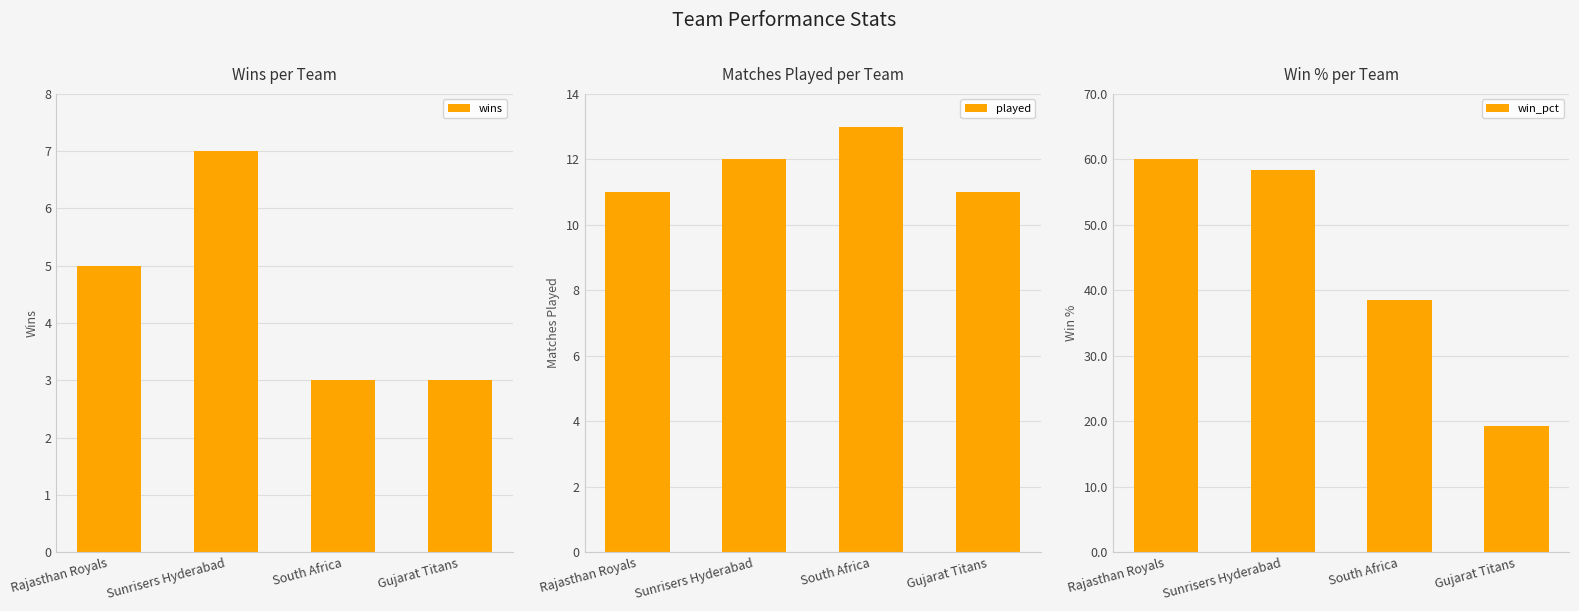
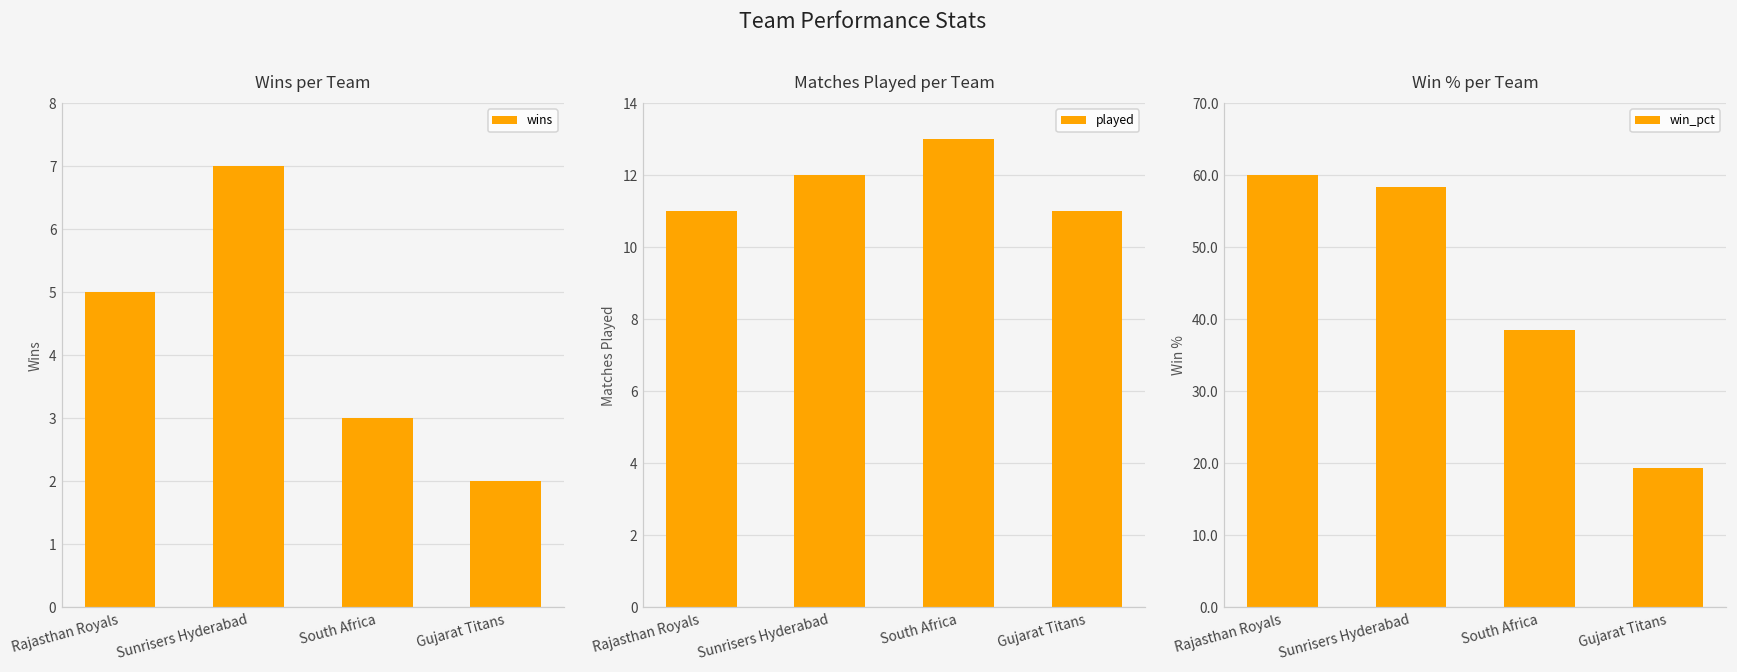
  {
    "Wins per Team": {
      "Rajasthan Royals": 5,
      "Sunrisers Hyderabad": 7,
      "South Africa": 3,
-     "Gujarat Titans": 3
+     "Gujarat Titans": 2
    },
    "Matches Played per Team": {
      "Rajasthan Royals": 11.0,
      "Sunrisers Hyderabad": 12.0,
      "South Africa": 13.0,
      "Gujarat Titans": 11.0
    },
    "Win % per Team": {
      "Rajasthan Royals": 60,
      "Sunrisers Hyderabad": 58,
      "South Africa": 38,
      "Gujarat Titans": 19
    }
  }
